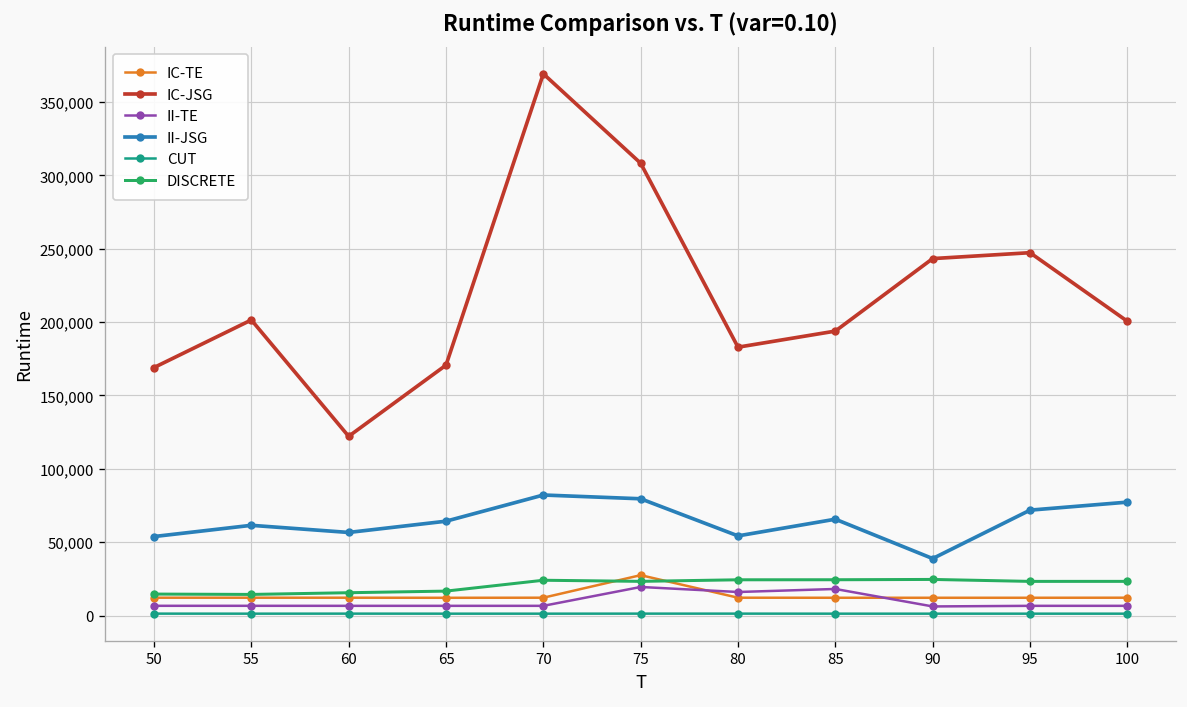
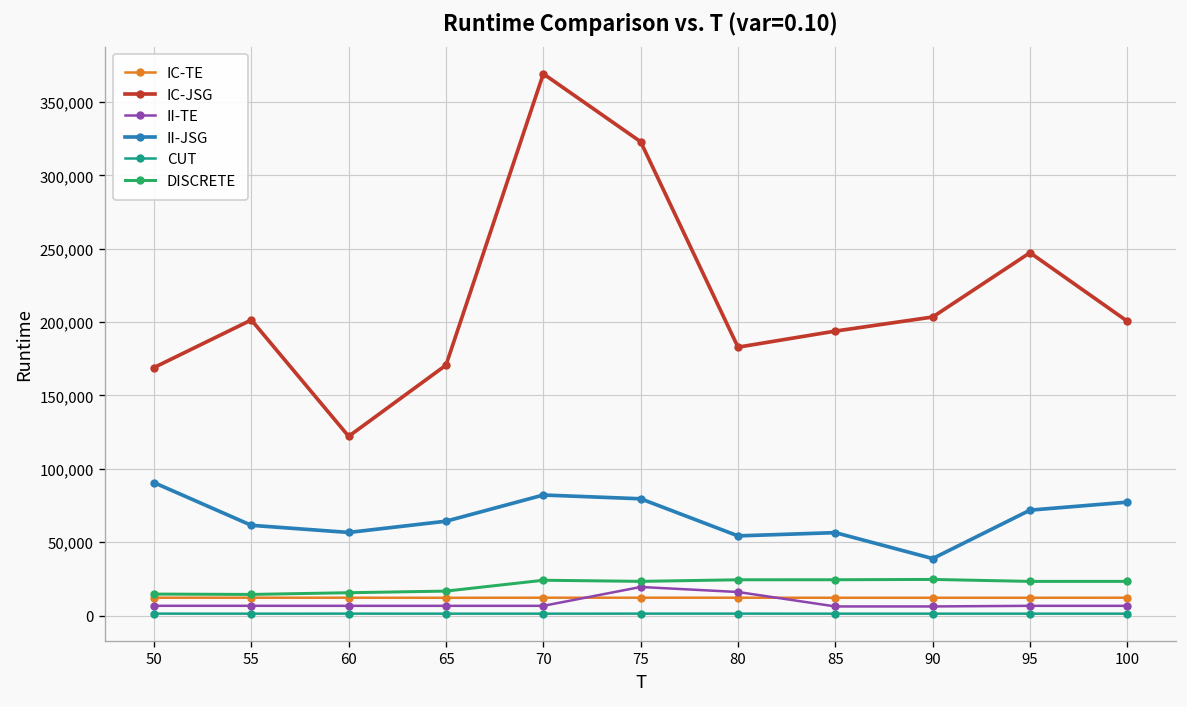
  {
    "IC-TE": {
      "50": "12,000",
      "55": "12,000",
      "60": "12,000",
      "65": "12,000",
      "70": "12,000",
-     "75": "28,000",
+     "75": "12,000",
      "80": "12,000",
      "85": "12,000",
      "90": "12,000",
      "95": "12,000",
      "100": "12,000"
    },
    "IC-JSG": {
      "50": "169,000",
      "55": "201,000",
      "60": "122,000",
      "65": "171,000",
      "70": "369,000",
-     "75": "308,000",
+     "75": "323,000",
      "80": "183,000",
      "85": "194,000",
-     "90": "243,000",
+     "90": "203,000",
      "95": "247,000",
      "100": "201,000"
    },
    "II-TE": {
      "50": "7,000",
      "55": "7,000",
      "60": "7,000",
      "65": "7,000",
      "70": "7,000",
      "75": "19,000",
      "80": "16,000",
-     "85": "18,000",
+     "85": "6,000",
      "90": "6,000",
      "95": "7,000",
      "100": "7,000"
    },
    "II-JSG": {
-     "50": "54,000",
+     "50": "91,000",
      "55": "62,000",
      "60": "57,000",
      "65": "64,000",
      "70": "82,000",
      "75": "80,000",
      "80": "54,000",
-     "85": "66,000",
+     "85": "57,000",
      "90": "39,000",
      "95": "72,000",
      "100": "77,000"
    }
  }
